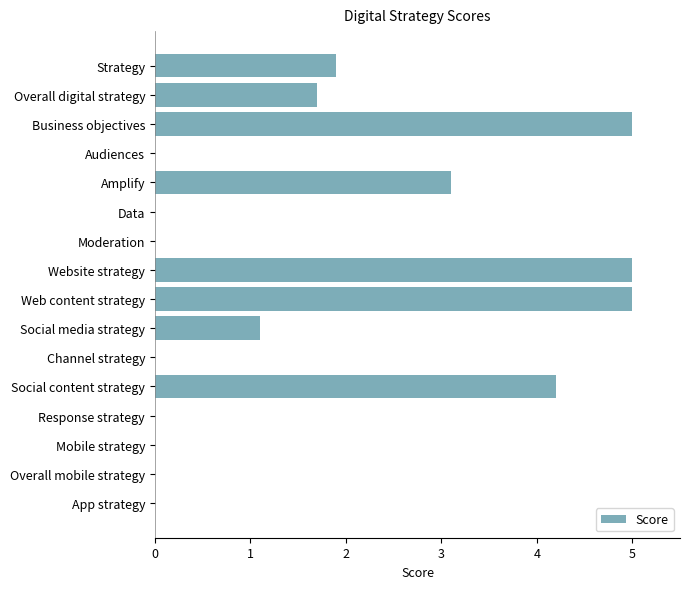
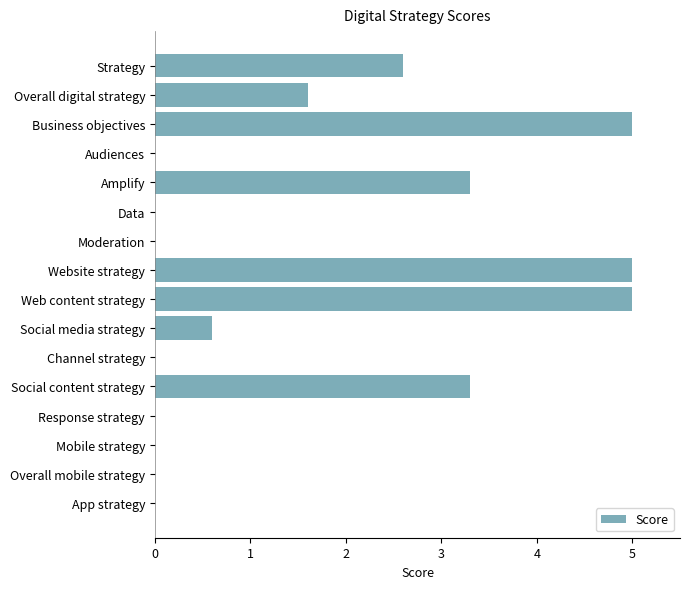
  {
-   "Strategy": 1.9,
-   "Overall digital strategy": 1.7,
+   "Strategy": 2.6,
+   "Overall digital strategy": 1.6,
    "Business objectives": 5.0,
    "Audiences": 0.0,
-   "Amplify": 3.1,
+   "Amplify": 3.3,
    "Data": 0.0,
    "Moderation": 0.0,
    "Website strategy": 5.0,
    "Web content strategy": 5.0,
-   "Social media strategy": 1.1,
+   "Social media strategy": 0.6,
    "Channel strategy": 0.0,
-   "Social content strategy": 4.2,
+   "Social content strategy": 3.3,
    "Response strategy": 0.0,
    "Mobile strategy": 0.0,
    "Overall mobile strategy": 0.0,
    "App strategy": 0.0
  }
